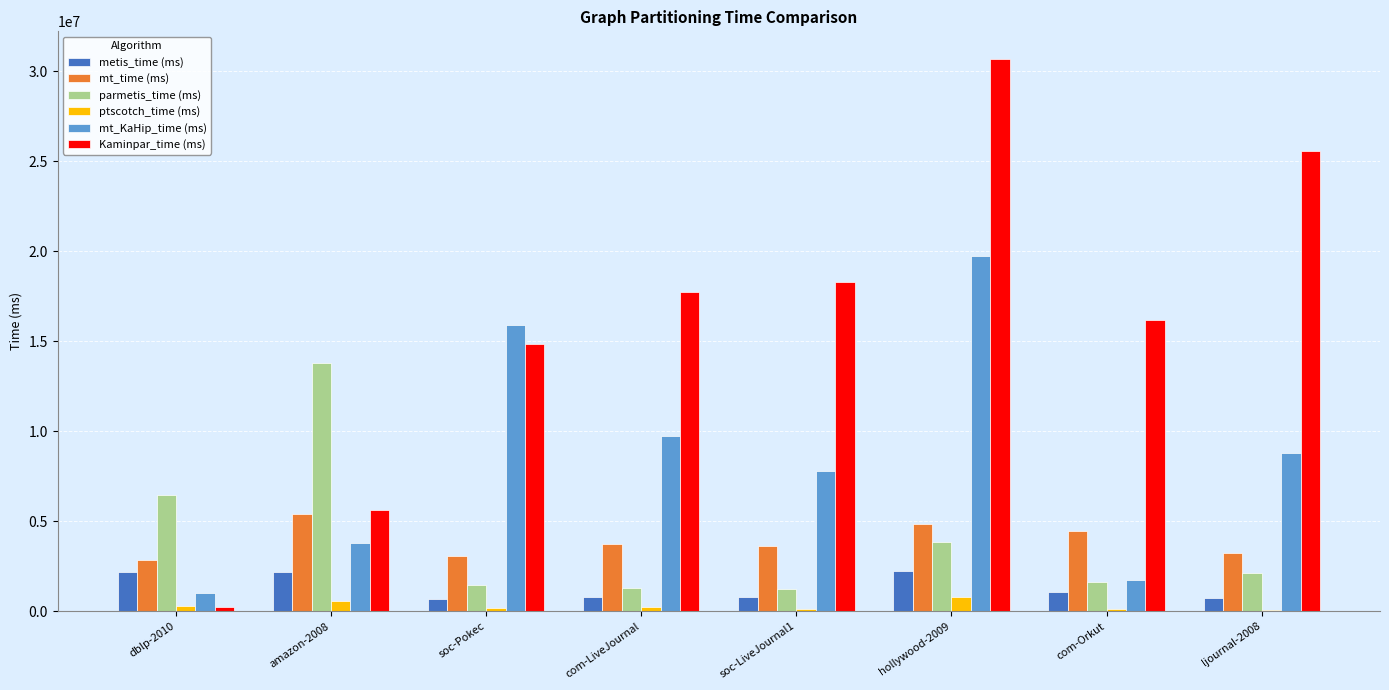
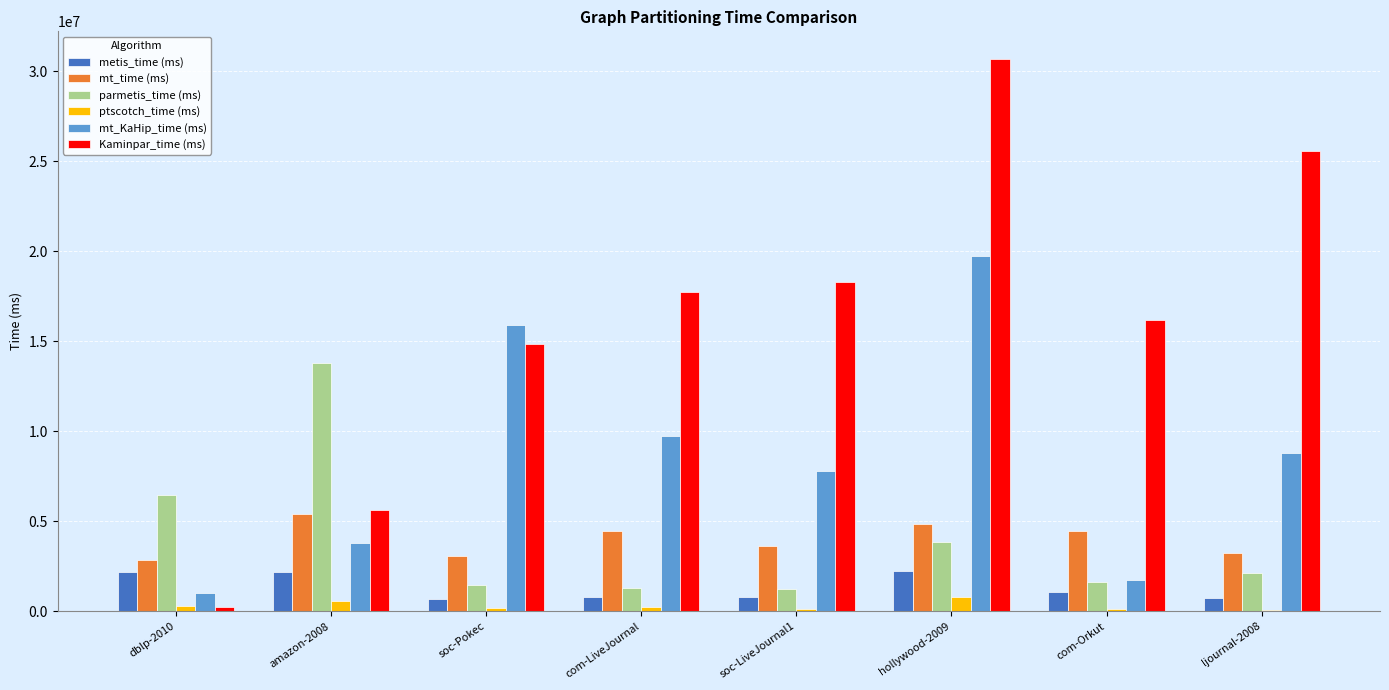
  {
    "mt_time (ms)": {
      "dblp-2010": 2900000,
      "amazon-2008": 5400000,
      "soc-Pokec": 3100000,
-     "com-LiveJournal": 3700000,
+     "com-LiveJournal": 4500000,
      "soc-LiveJournal1": 3600000,
      "hollywood-2009": 4900000,
      "com-Orkut": 4500000,
      "ljournal-2008": 3300000
    },
    "parmetis_time (ms)": {
      "dblp-2010": 6500000,
      "amazon-2008": 13800000,
      "soc-Pokec": 1400000,
      "com-LiveJournal": 1300000,
      "soc-LiveJournal1": 1200000,
      "hollywood-2009": 3900000,
      "com-Orkut": 1600000,
      "ljournal-2008": 2100000
    },
    "ptscotch_time (ms)": {
      "dblp-2010": 300000,
      "amazon-2008": 600000,
      "soc-Pokec": 200000,
      "com-LiveJournal": 200000,
      "hollywood-2009": 800000,
      "com-Orkut": 100000
    },
    "Kaminpar_time (ms)": {
      "dblp-2010": 200000,
      "amazon-2008": 5600000,
      "soc-Pokec": 14800000,
      "com-LiveJournal": 17700000,
      "soc-LiveJournal1": 18300000,
      "hollywood-2009": 30700000,
      "com-Orkut": 16200000,
      "ljournal-2008": 25500000
    }
  }
